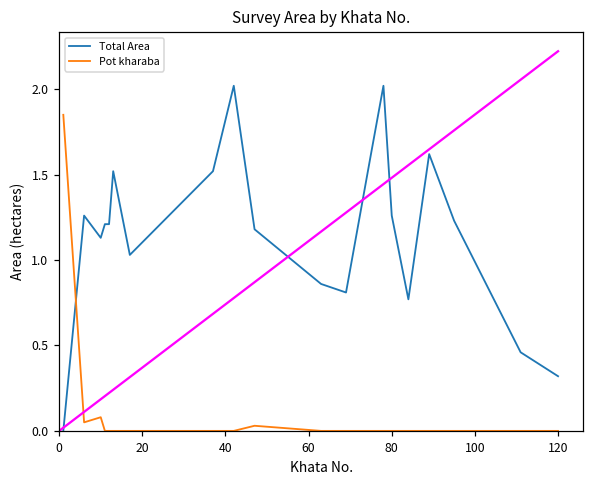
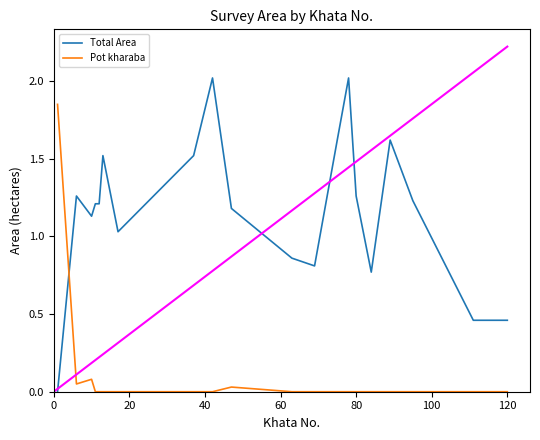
  {
    "Total Area": {
      "80": 1.26,
-     "120": 0.32
+     "120": 0.46
    },
    "Pot kharaba": {
      "80": 0.00,
      "120": 0.00
    }
  }
